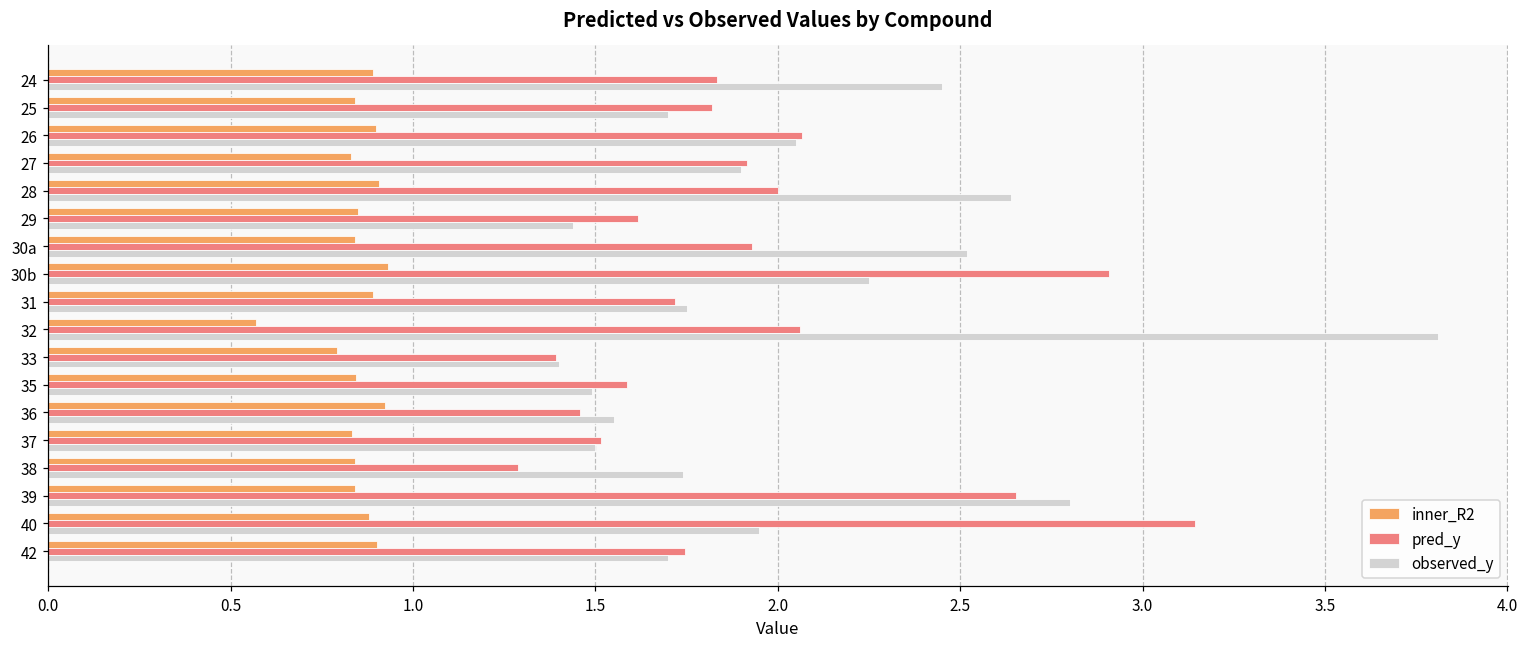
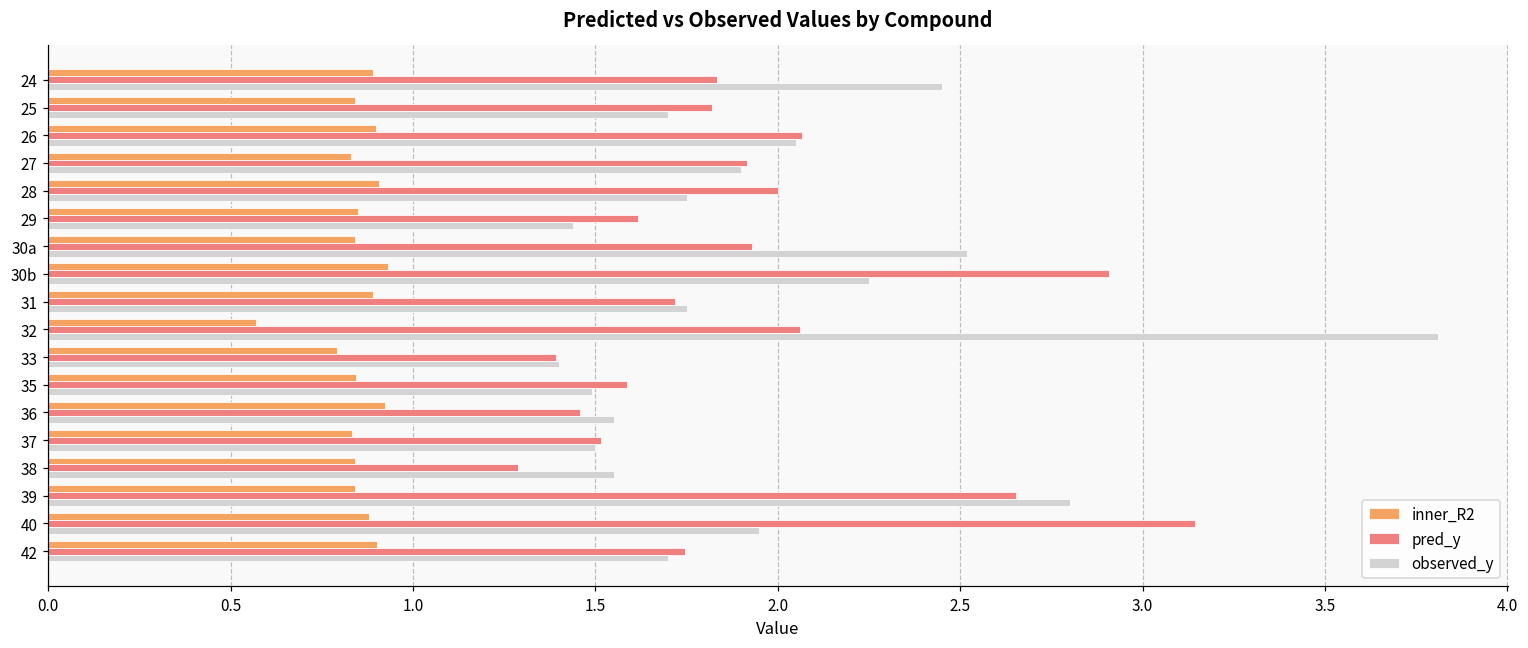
  {
    "observed_y": {
      "24": 2.45,
      "25": 1.70,
      "26": 2.05,
      "27": 1.90,
-     "28": 2.64,
+     "28": 1.75,
      "29": 1.44,
      "30a": 2.52,
      "30b": 2.25,
      "31": 1.75,
      "32": 3.81,
      "33": 1.40,
      "35": 1.49,
      "36": 1.55,
      "37": 1.50,
-     "38": 1.74,
+     "38": 1.55,
      "39": 2.80,
      "40": 1.95,
      "42": 1.70
    }
  }
